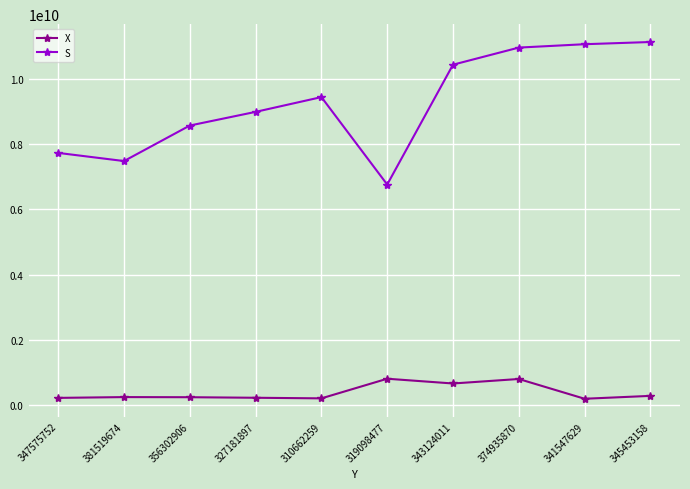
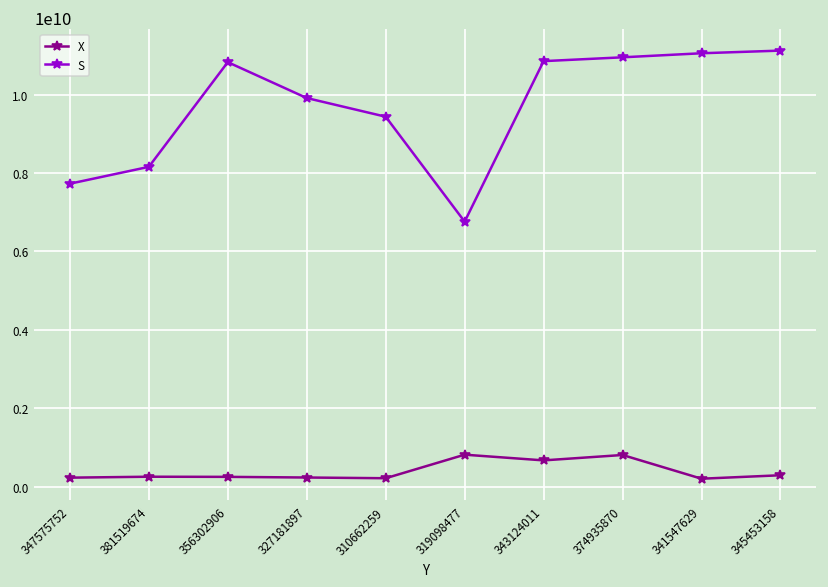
  {
    "X": {
      "347575752": 200000000,
      "381519674": 300000000,
      "356302906": 300000000,
      "327181897": 200000000,
      "310662259": 200000000,
      "319098477": 800000000,
      "343124011": 700000000,
      "374935870": 800000000,
      "341547629": 200000000,
      "345453158": 300000000
    },
    "S": {
      "347575752": 7700000000,
-     "381519674": 7500000000,
-     "356302906": 8600000000,
-     "327181897": 9000000000,
+     "381519674": 8200000000,
+     "356302906": 10800000000,
+     "327181897": 9900000000,
      "310662259": 9400000000,
      "319098477": 6800000000,
-     "343124011": 10400000000,
+     "343124011": 10900000000,
      "374935870": 10900000000,
      "341547629": 11100000000,
      "345453158": 11100000000
    }
  }
